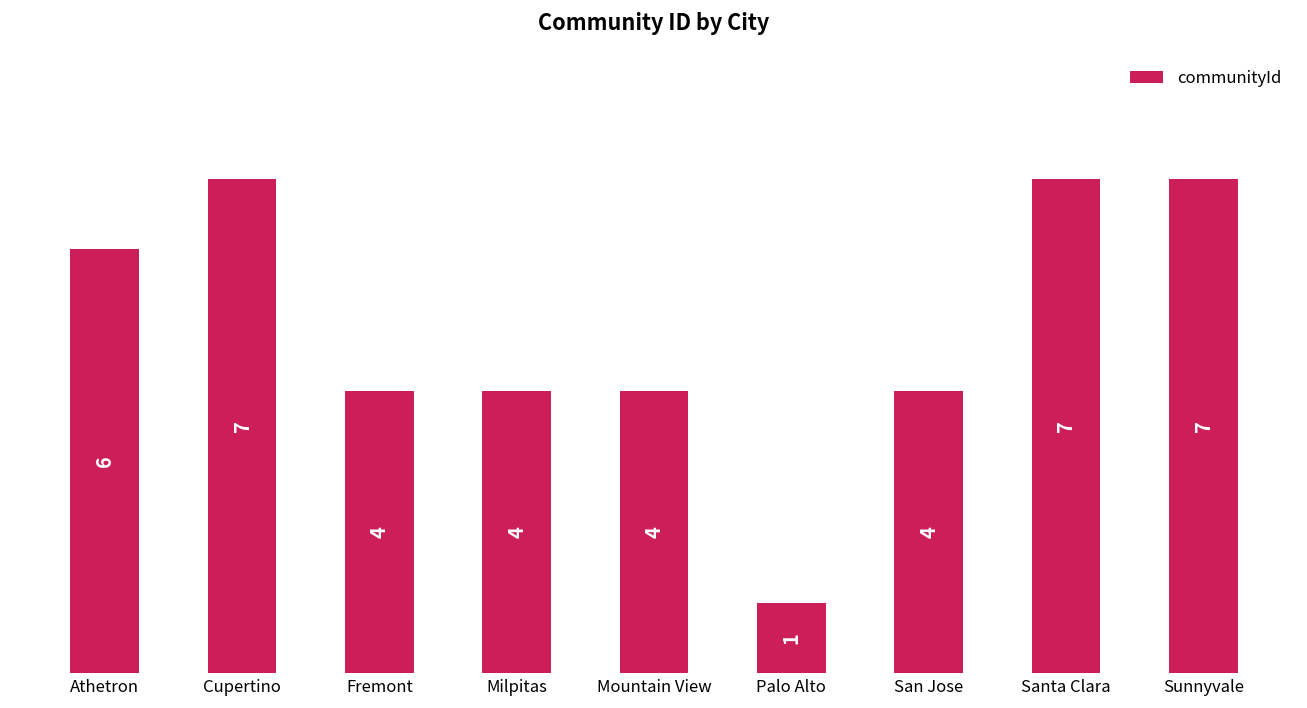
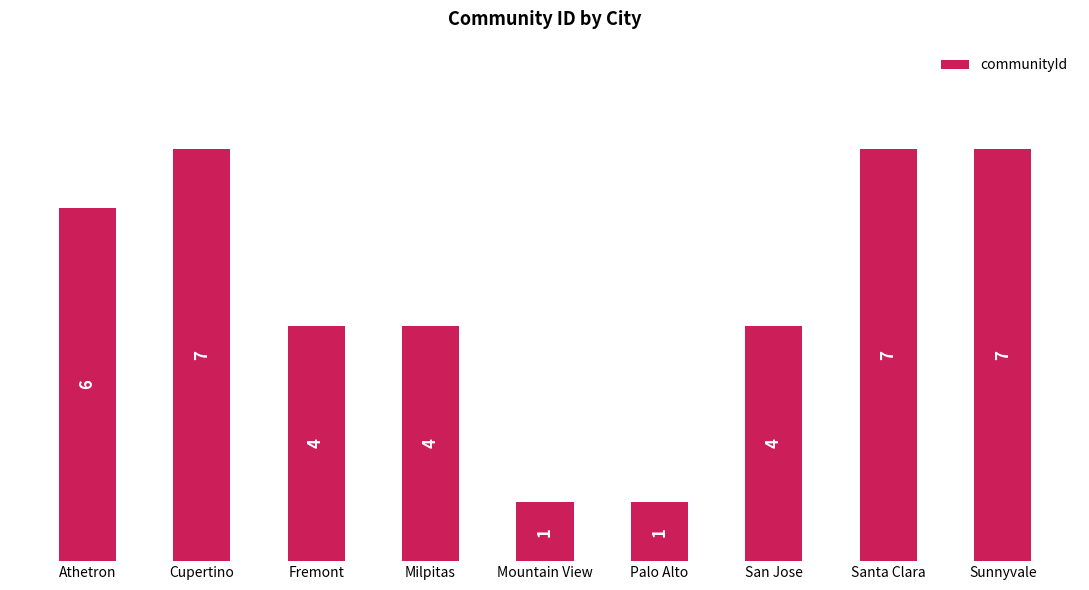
  {
    "Athetron": 6,
    "Cupertino": 7,
    "Fremont": 4,
    "Milpitas": 4,
-   "Mountain View": 4,
+   "Mountain View": 1,
    "Palo Alto": 1,
    "San Jose": 4,
    "Santa Clara": 7,
    "Sunnyvale": 7
  }
